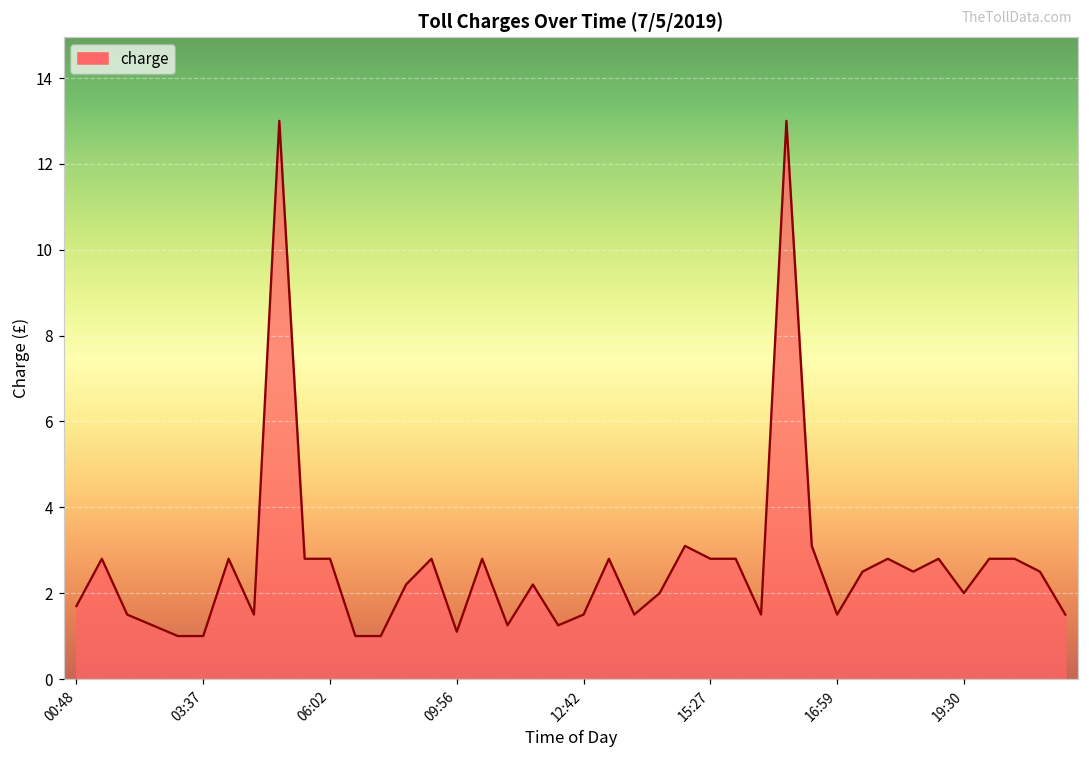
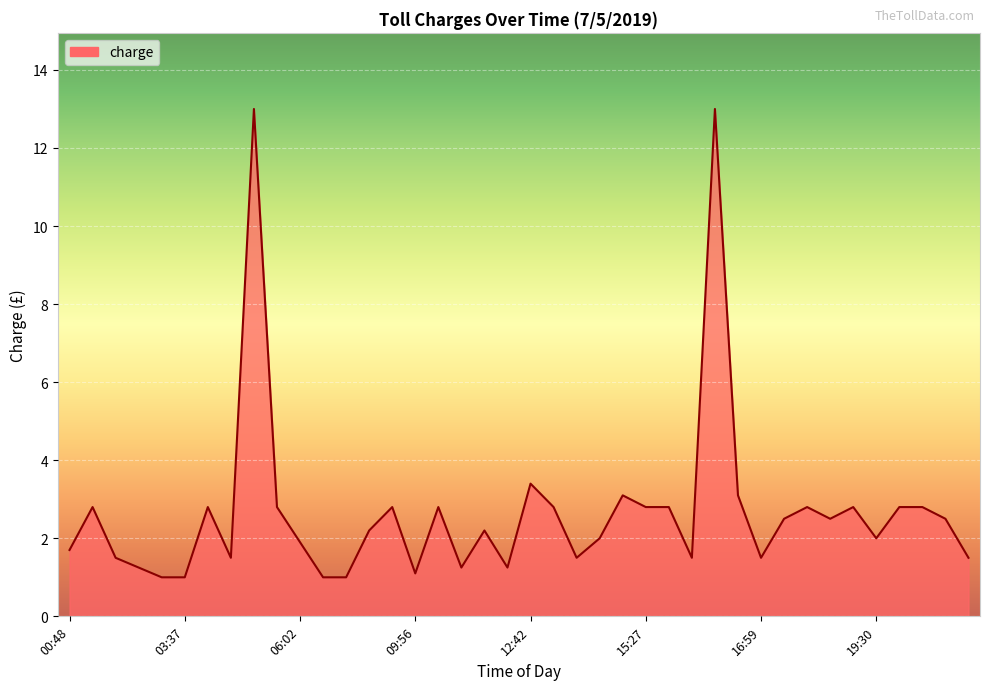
  {
    "00:48": 1.7,
    "03:37": 1.0,
-   "06:02": 2.8,
+   "06:02": 1.9,
    "09:56": 1.1,
-   "12:42": 1.5,
+   "12:42": 3.4,
    "16:59": 1.5,
    "19:30": 2.0
  }
